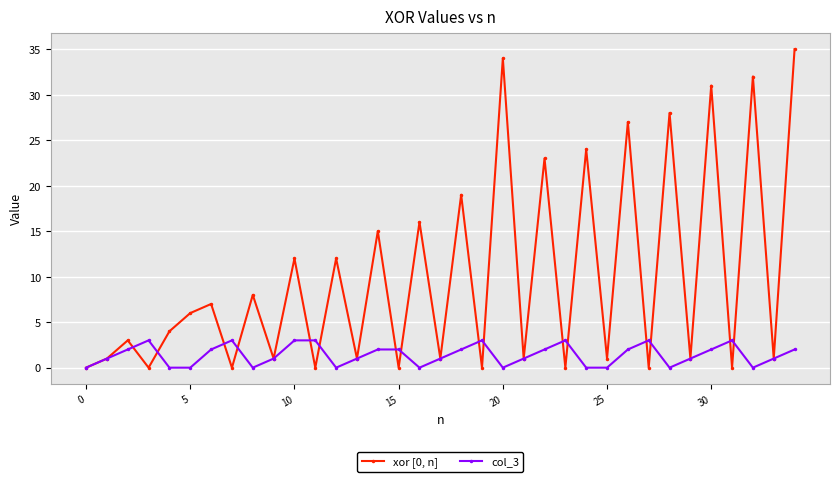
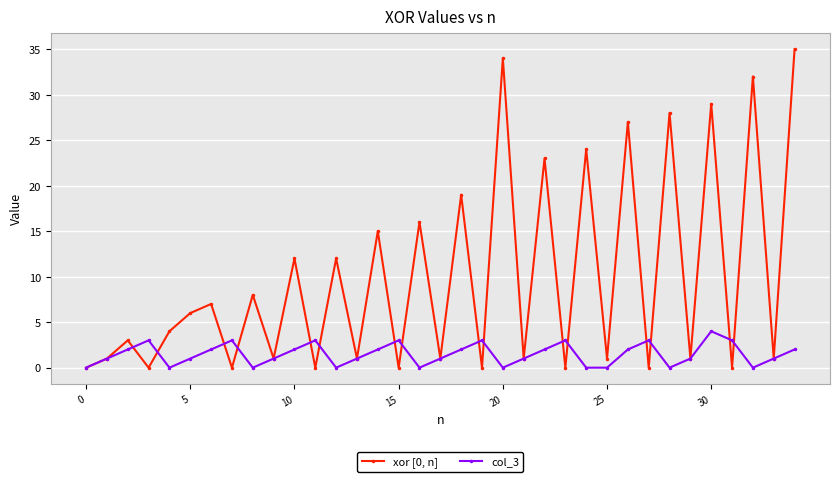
  {
    "xor [0, n]": {
      "5": 6,
      "10": 12,
      "15": 0,
      "20": 34,
      "25": 1,
-     "30": 31
+     "30": 29
    },
    "col_3": {
-     "5": 0,
-     "10": 3,
-     "15": 2,
+     "5": 1,
+     "10": 2,
+     "15": 3,
      "20": 0,
      "25": 0,
-     "30": 2
+     "30": 4
    }
  }
